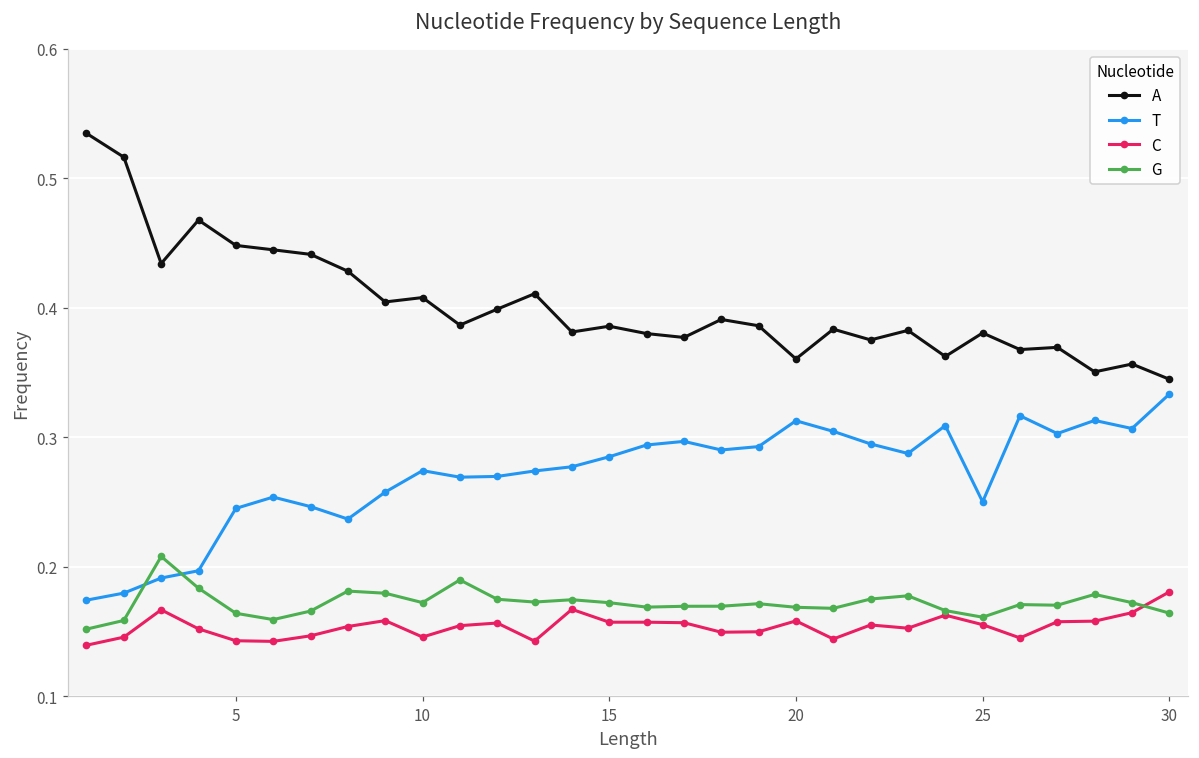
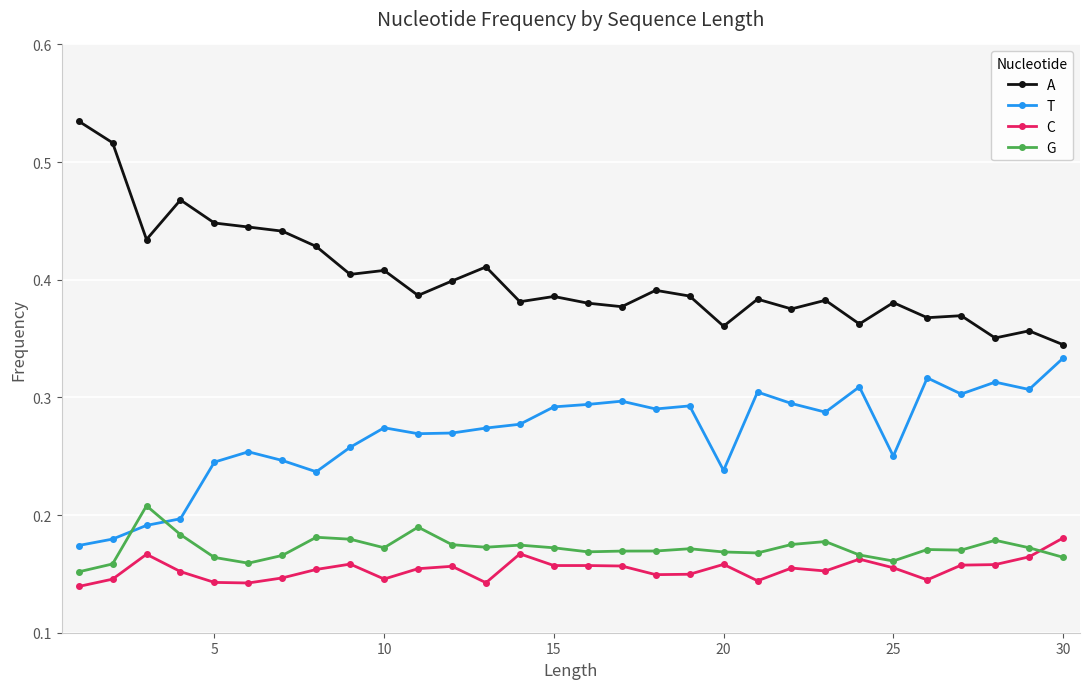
  {
    "A": {
      "5": 0.448,
      "10": 0.408,
      "15": 0.386,
      "20": 0.361,
      "25": 0.381,
      "30": 0.345
    },
    "T": {
      "5": 0.245,
      "10": 0.274,
-     "15": 0.285,
-     "20": 0.313,
+     "15": 0.292,
+     "20": 0.238,
      "25": 0.250,
      "30": 0.333
    },
    "C": {
      "5": 0.143,
      "10": 0.146,
      "15": 0.157,
      "20": 0.158,
      "25": 0.155,
      "30": 0.180
    },
    "G": {
      "5": 0.164,
      "10": 0.172,
      "15": 0.172,
      "20": 0.169,
      "25": 0.161,
      "30": 0.164
    }
  }
